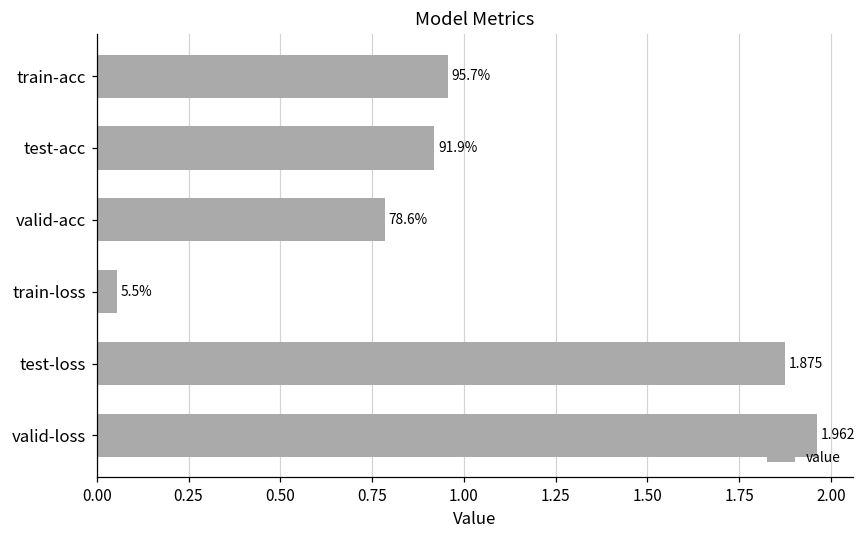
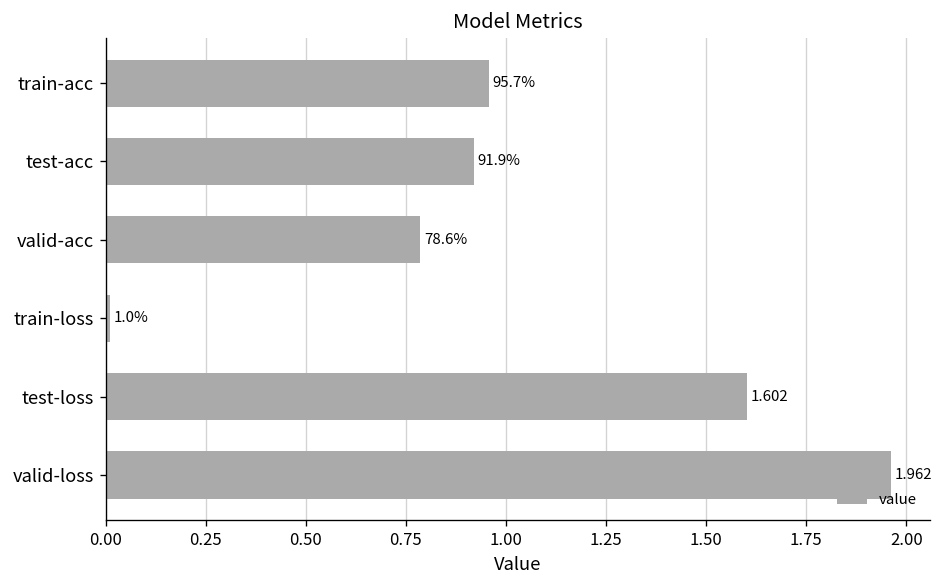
  {
    "train-acc": "95.7%",
    "test-acc": "91.9%",
    "valid-acc": "78.6%",
-   "train-loss": "5.5%",
-   "test-loss": "1.875",
+   "train-loss": "1.0%",
+   "test-loss": "1.602",
    "valid-loss": "1.962"
  }
